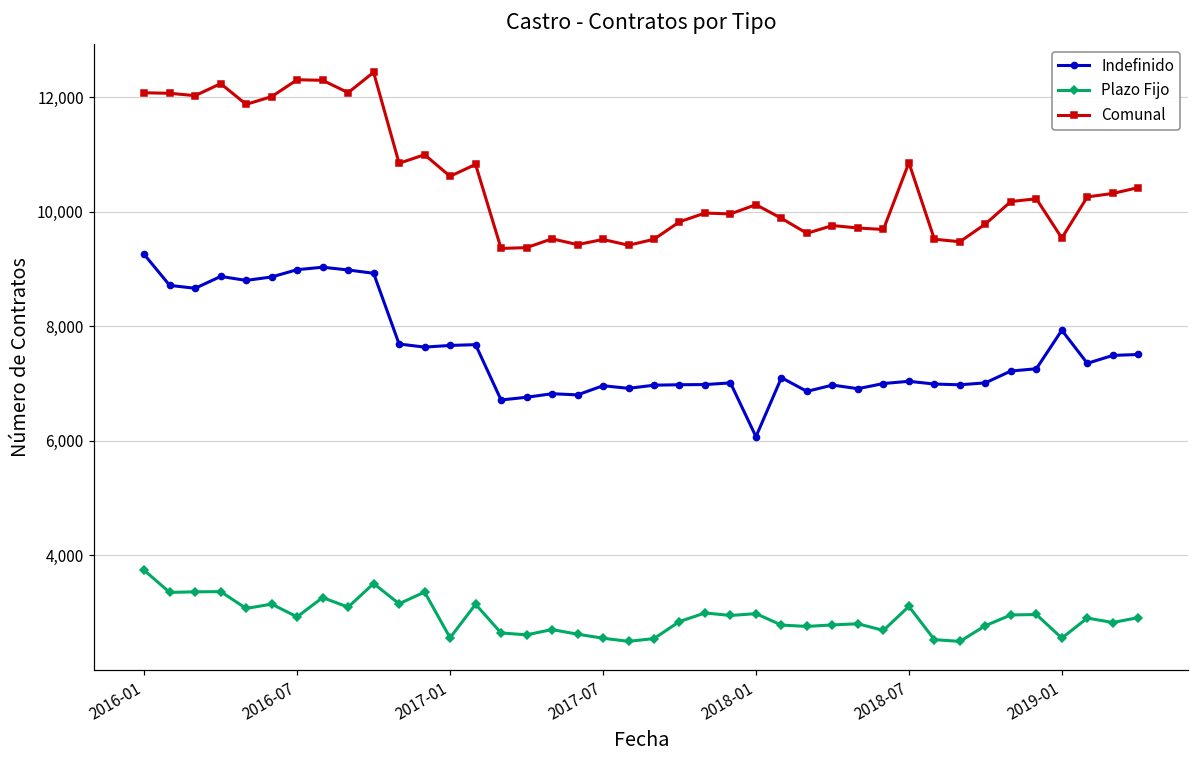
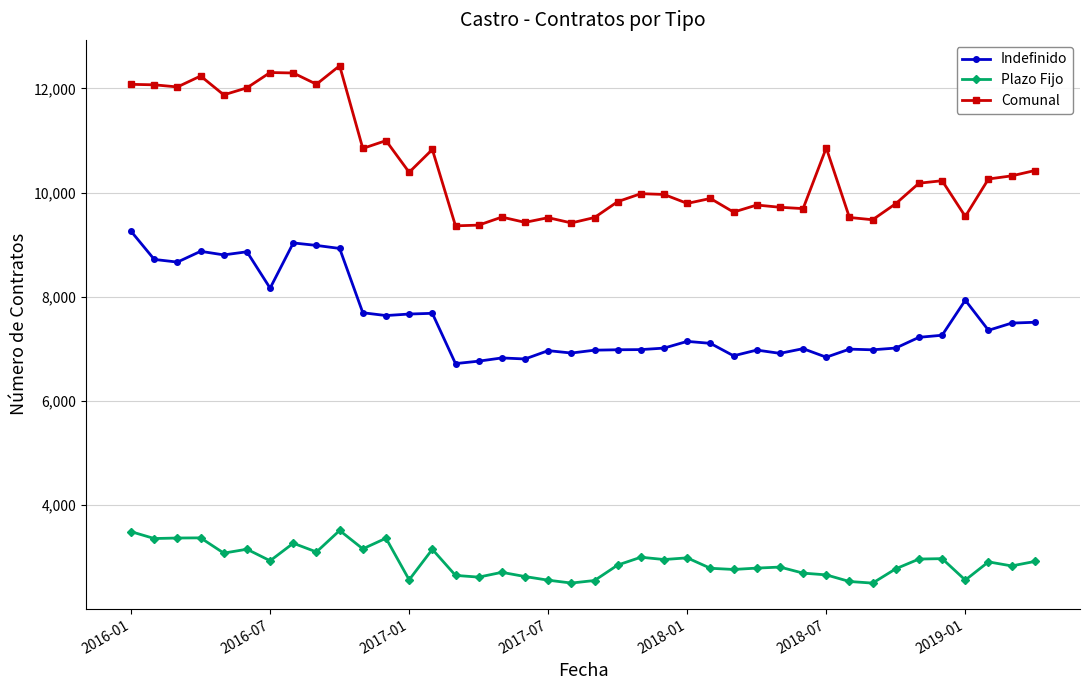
  {
    "Indefinido": {
      "2016-01": "9,300",
-     "2016-07": "9,000",
+     "2016-07": "8,200",
      "2017-01": "7,700",
      "2017-07": "7,000",
-     "2018-01": "6,100",
-     "2018-07": "7,000",
+     "2018-01": "7,100",
+     "2018-07": "6,800",
      "2019-01": "7,900"
    },
    "Plazo Fijo": {
-     "2016-01": "3,700",
+     "2016-01": "3,500",
      "2016-07": "2,900",
      "2017-01": "2,600",
      "2017-07": "2,600",
      "2018-01": "3,000",
-     "2018-07": "3,100",
+     "2018-07": "2,700",
      "2019-01": "2,600"
    },
    "Comunal": {
      "2016-01": "12,100",
      "2016-07": "12,300",
-     "2017-01": "10,600",
+     "2017-01": "10,400",
      "2017-07": "9,500",
-     "2018-01": "10,100",
+     "2018-01": "9,800",
      "2018-07": "10,900",
      "2019-01": "9,500"
    }
  }
